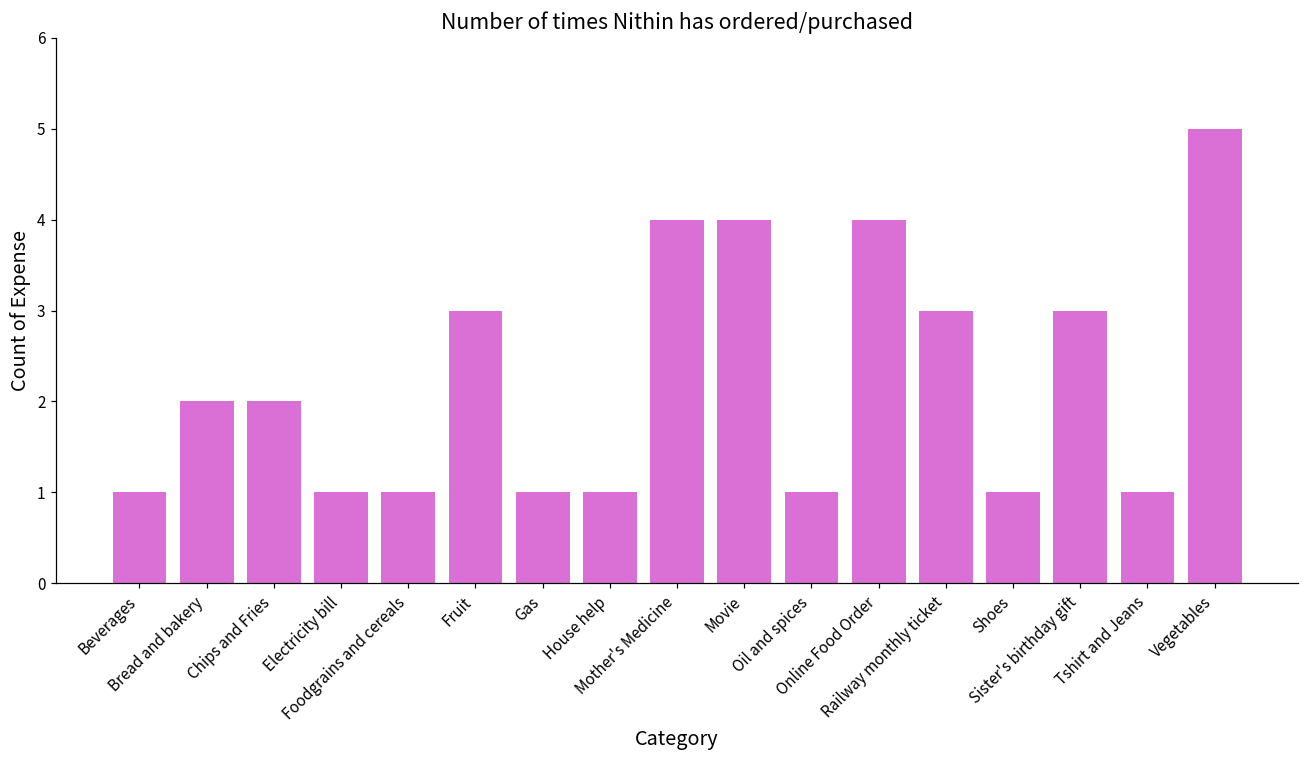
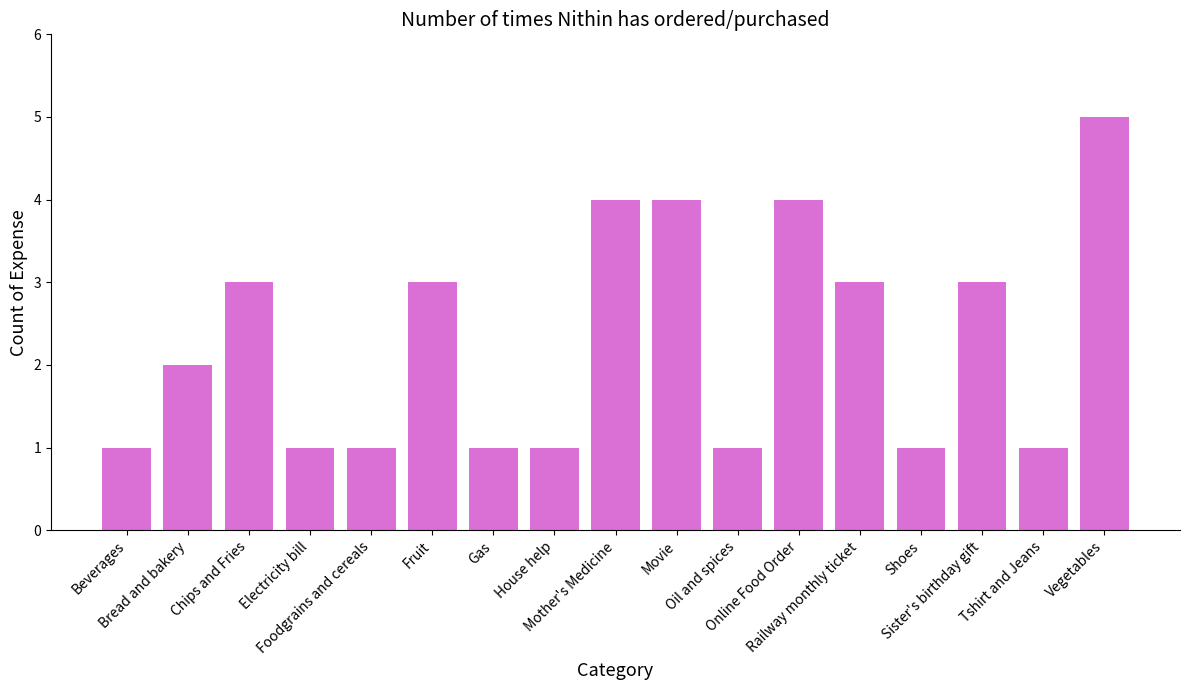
  {
    "Beverages": 1,
    "Bread and bakery": 2,
-   "Chips and Fries": 2,
+   "Chips and Fries": 3,
    "Electricity bill": 1,
    "Foodgrains and cereals": 1,
    "Fruit": 3,
    "Gas": 1,
    "House help": 1,
    "Mother's Medicine": 4,
    "Movie": 4,
    "Oil and spices": 1,
    "Online Food Order": 4,
    "Railway monthly ticket": 3,
    "Shoes": 1,
    "Sister's birthday gift": 3,
    "Tshirt and Jeans": 1,
    "Vegetables": 5
  }
